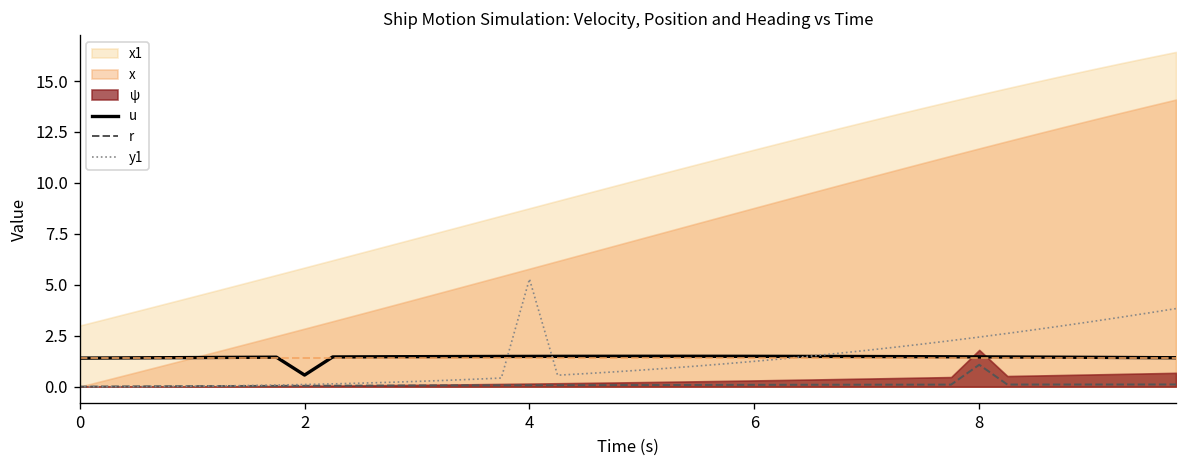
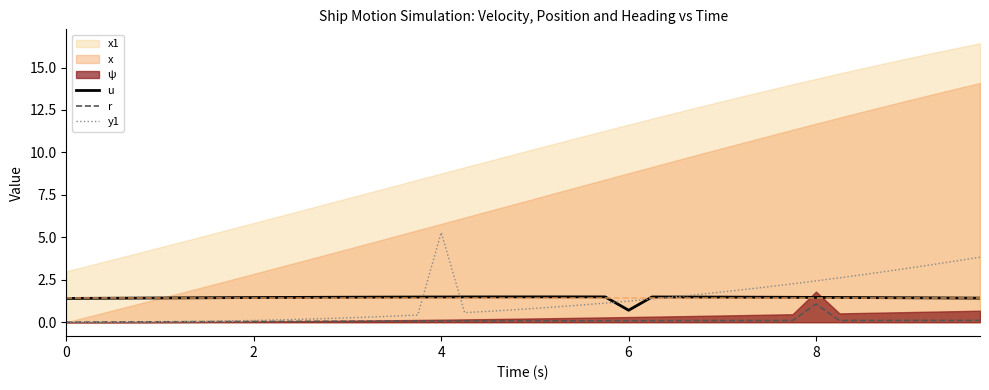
  {
    "u": {
      "0": 1.4,
-     "2": 0.6,
+     "2": 1.5,
      "4": 1.5,
-     "6": 1.5,
+     "6": 0.7,
      "8": 1.5
    },
    "r": {
      "6": 0.1,
      "8": 1.1
    },
    "y1": {
      "4": 5.3,
      "6": 1.2,
      "8": 2.4
    },
    "ψ": {
      "6": 0.3,
      "8": 1.8
    }
  }
